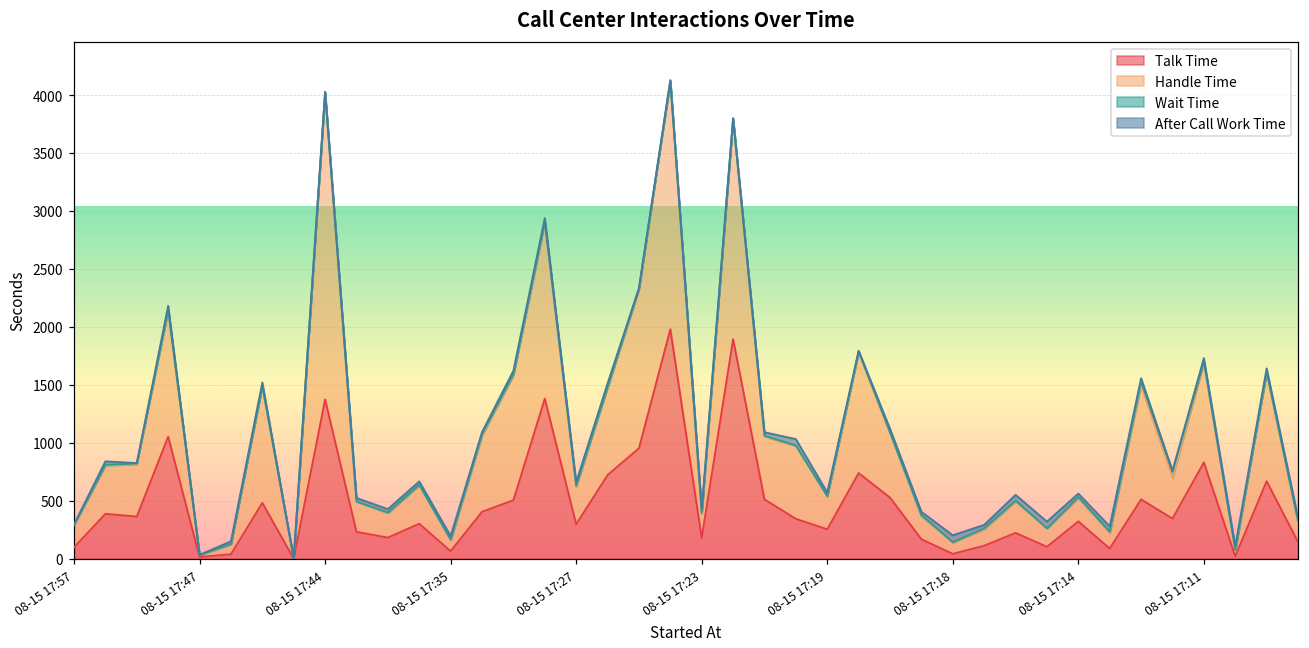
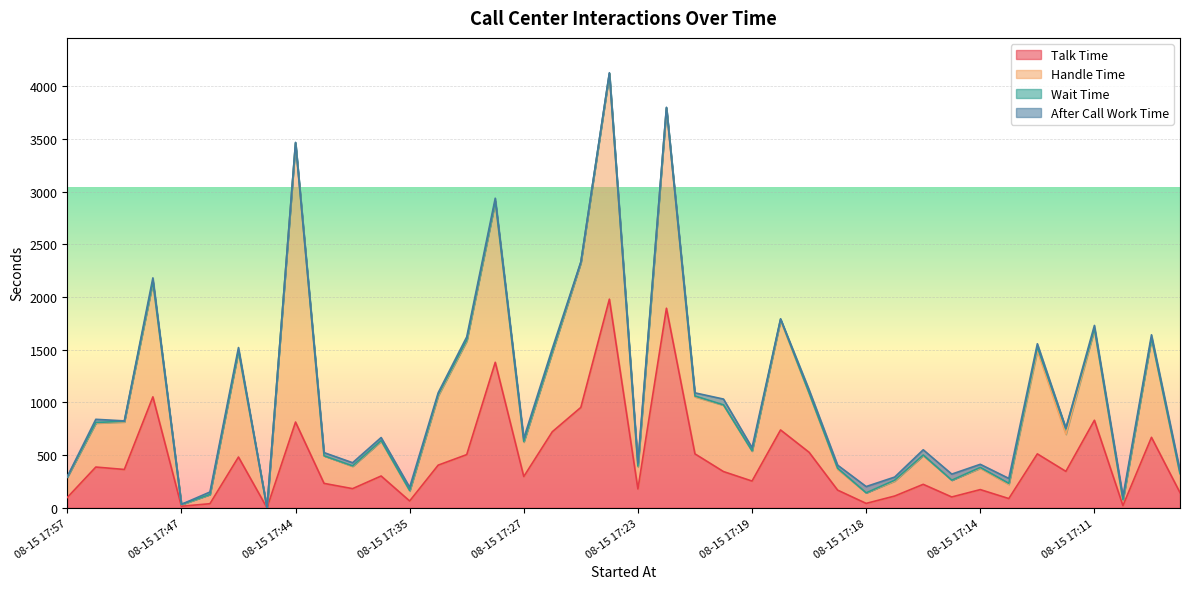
  {
    "Talk Time": {
      "08-15 17:57": 100,
-     "08-15 17:44": 1370,
+     "08-15 17:44": 810,
      "08-15 17:23": 180,
-     "08-15 17:14": 320
+     "08-15 17:14": 170
    }
  }
